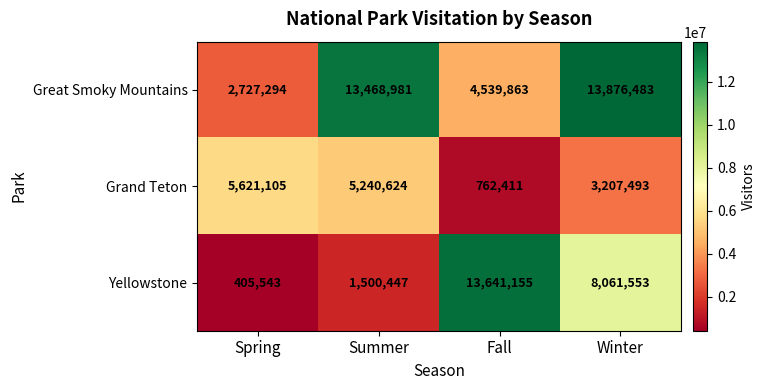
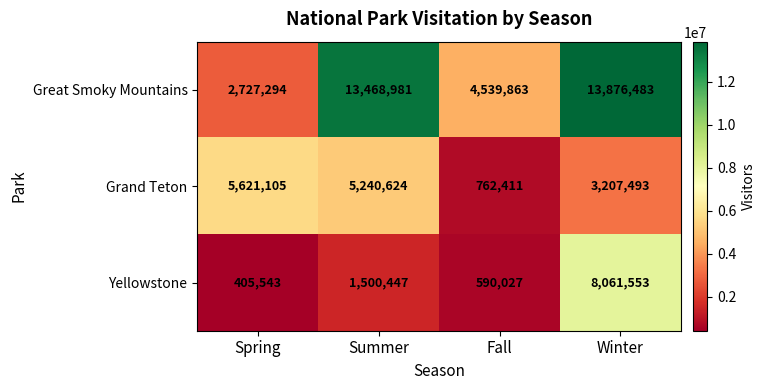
  {
    "Great Smoky Mountains": {
      "Spring": "2,727,294",
      "Summer": "13,468,981",
      "Fall": "4,539,863",
      "Winter": "13,876,483"
    },
    "Grand Teton": {
      "Spring": "5,621,105",
      "Summer": "5,240,624",
      "Fall": "762,411",
      "Winter": "3,207,493"
    },
    "Yellowstone": {
      "Spring": "405,543",
      "Summer": "1,500,447",
-     "Fall": "13,641,155",
+     "Fall": "590,027",
      "Winter": "8,061,553"
    }
  }
